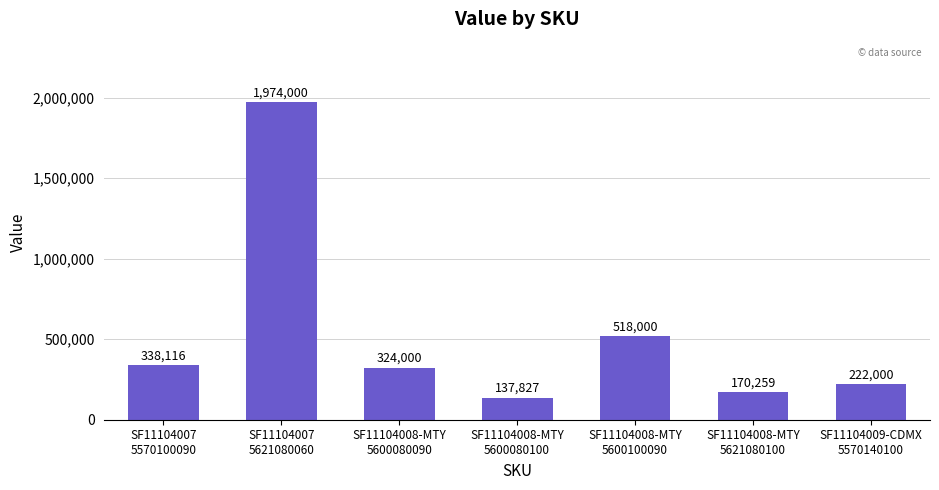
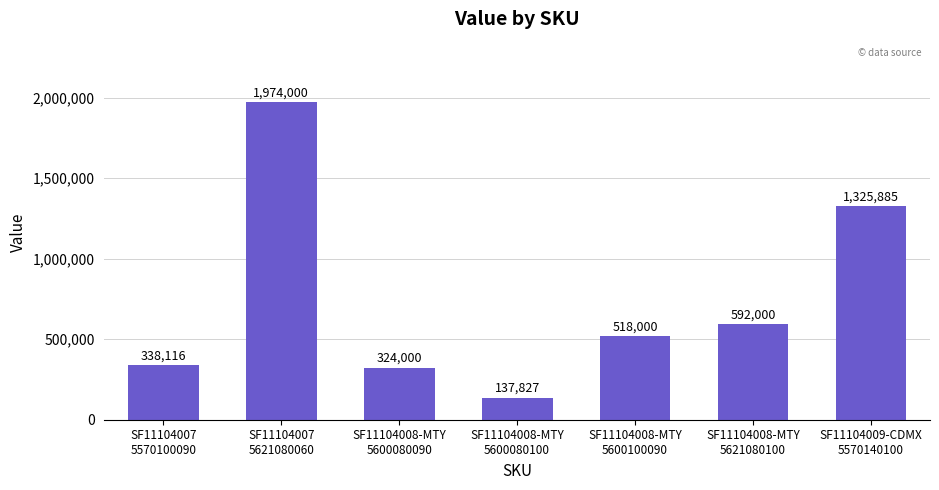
  {
    "SF11104007 5570100090": "338,116",
    "SF11104007 5621080060": "1,974,000",
    "SF11104008-MTY 5600080090": "324,000",
    "SF11104008-MTY 5600080100": "137,827",
    "SF11104008-MTY 5600100090": "518,000",
-   "SF11104008-MTY 5621080100": "170,259",
-   "SF11104009-CDMX 5570140100": "222,000"
+   "SF11104008-MTY 5621080100": "592,000",
+   "SF11104009-CDMX 5570140100": "1,325,885"
  }
